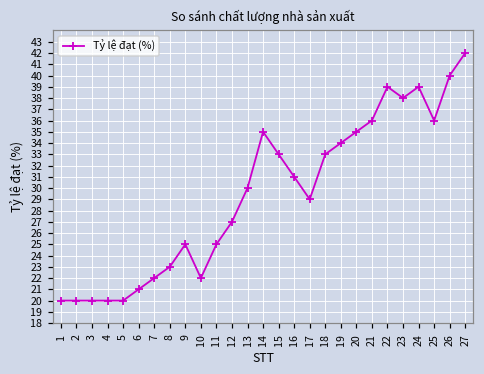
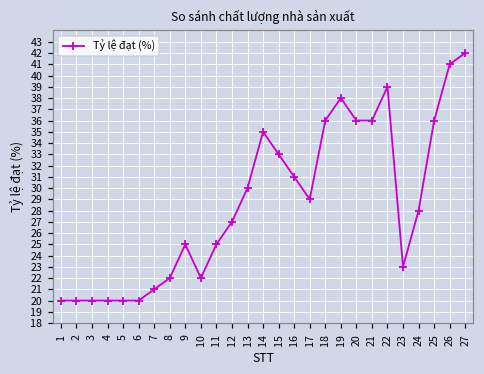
  {
    "1": 20,
    "2": 20,
    "3": 20,
    "4": 20,
    "5": 20,
-   "6": 21,
-   "7": 22,
-   "8": 23,
+   "6": 20,
+   "7": 21,
+   "8": 22,
    "9": 25,
    "10": 22,
    "11": 25,
    "12": 27,
    "13": 30,
    "14": 35,
    "15": 33,
    "16": 31,
    "17": 29,
-   "18": 33,
-   "19": 34,
-   "20": 35,
+   "18": 36,
+   "19": 38,
+   "20": 36,
    "21": 36,
    "22": 39,
-   "23": 38,
-   "24": 39,
+   "23": 23,
+   "24": 28,
    "25": 36,
-   "26": 40,
+   "26": 41,
    "27": 42
  }
